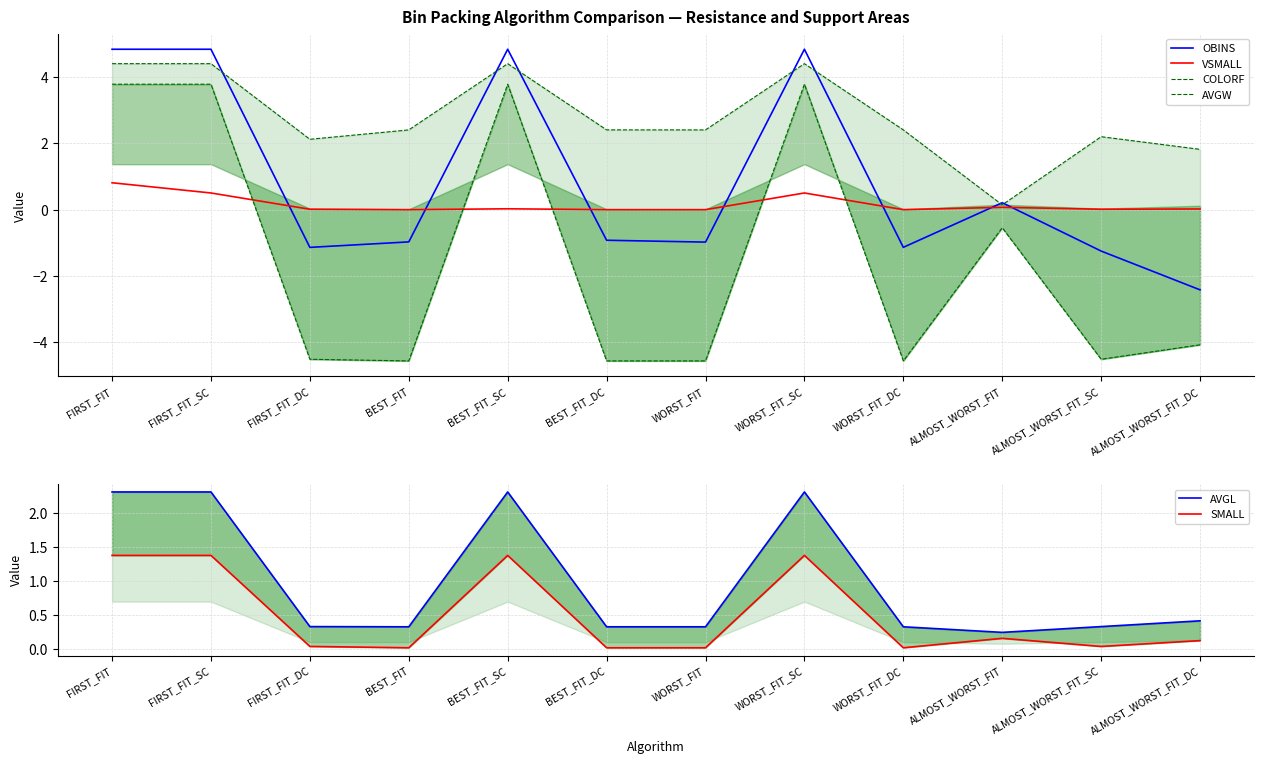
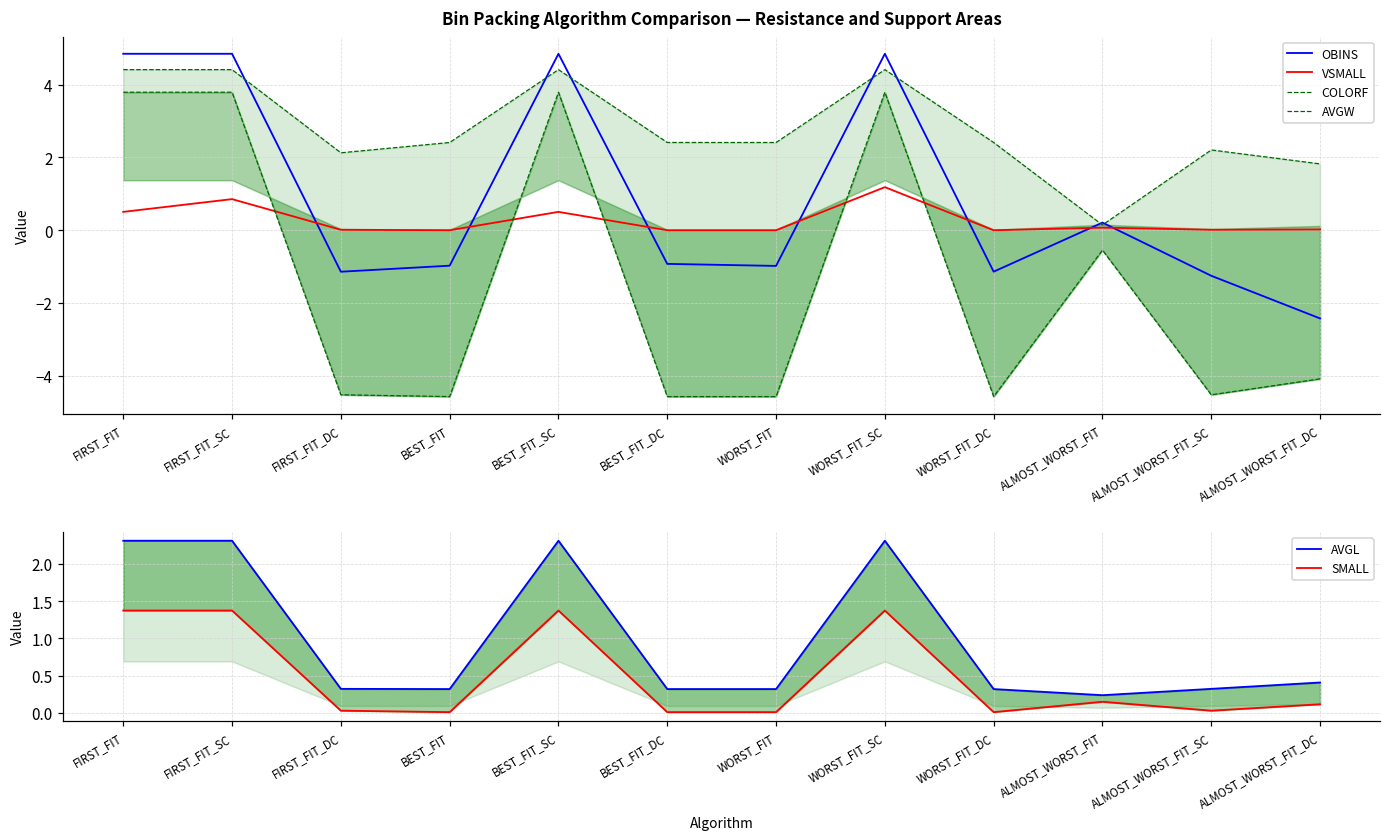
  {
    "Bin Packing Algorithm Comparison — Resistance and Support Areas": {
      "OBINS": {
        "FIRST_FIT": 4.8,
        "FIRST_FIT_SC": 4.8,
        "FIRST_FIT_DC": -1.1,
        "BEST_FIT": -1.0,
        "BEST_FIT_SC": 4.8,
        "BEST_FIT_DC": -0.9,
        "WORST_FIT": -1.0,
        "WORST_FIT_SC": 4.8,
        "WORST_FIT_DC": -1.1,
        "ALMOST_WORST_FIT_SC": -1.3,
        "ALMOST_WORST_FIT_DC": -2.4
      },
      "VSMALL": {
-       "FIRST_FIT": 0.8,
-       "FIRST_FIT_SC": 0.5,
-       "BEST_FIT_SC": 0.0,
-       "WORST_FIT_SC": 0.5,
+       "FIRST_FIT": 0.5,
+       "FIRST_FIT_SC": 0.9,
+       "BEST_FIT_SC": 0.5,
+       "WORST_FIT_SC": 1.2,
        "ALMOST_WORST_FIT_DC": 0.0
      }
    }
  }
